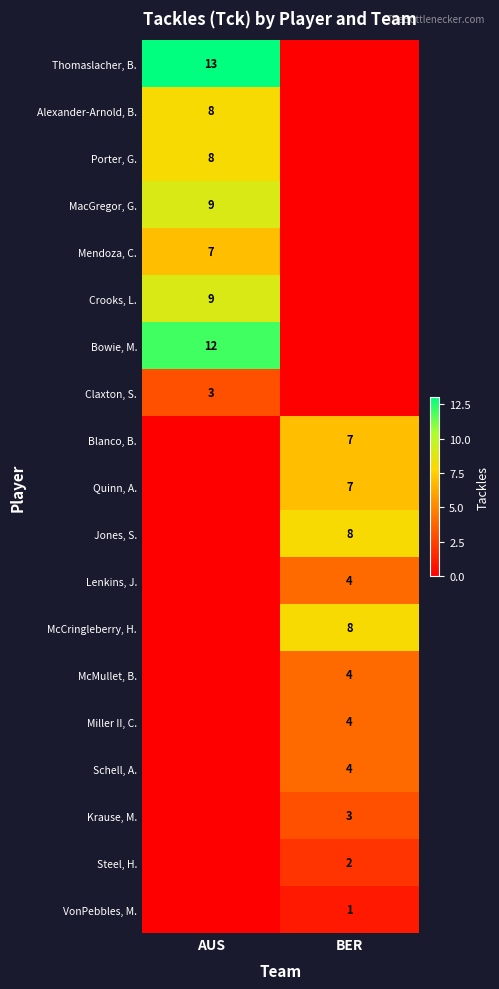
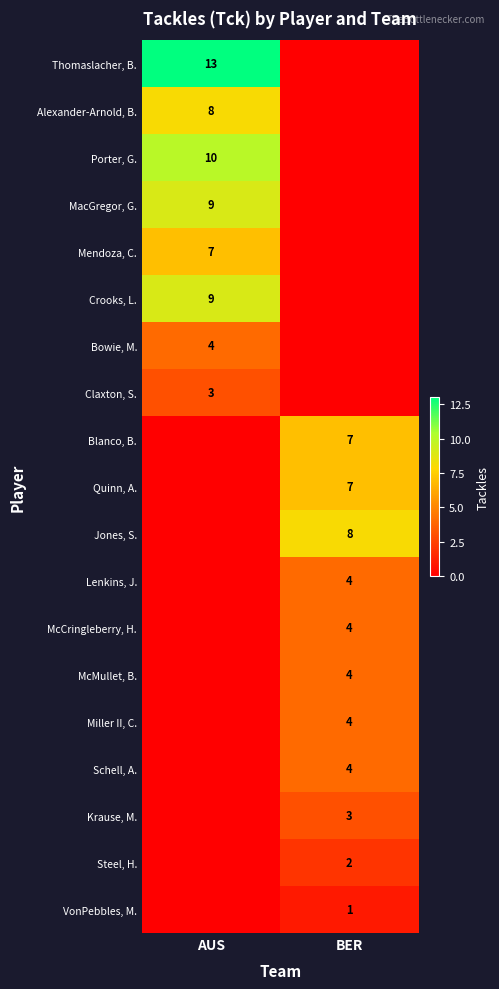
  {
    "Thomaslacher, B.": {
      "AUS": 13
    },
    "Alexander-Arnold, B.": {
      "AUS": 8
    },
    "Porter, G.": {
-     "AUS": 8
+     "AUS": 10
    },
    "MacGregor, G.": {
      "AUS": 9
    },
    "Mendoza, C.": {
      "AUS": 7
    },
    "Crooks, L.": {
      "AUS": 9
    },
    "Bowie, M.": {
-     "AUS": 12
+     "AUS": 4
    },
    "Claxton, S.": {
      "AUS": 3
    },
    "Blanco, B.": {
      "BER": 7
    },
    "Quinn, A.": {
      "BER": 7
    },
    "Jones, S.": {
      "BER": 8
    },
    "Lenkins, J.": {
      "BER": 4
    },
    "McCringleberry, H.": {
-     "BER": 8
+     "BER": 4
    },
    "McMullet, B.": {
      "BER": 4
    },
    "Miller II, C.": {
      "BER": 4
    },
    "Schell, A.": {
      "BER": 4
    },
    "Krause, M.": {
      "BER": 3
    },
    "Steel, H.": {
      "BER": 2
    },
    "VonPebbles, M.": {
      "BER": 1
    }
  }
